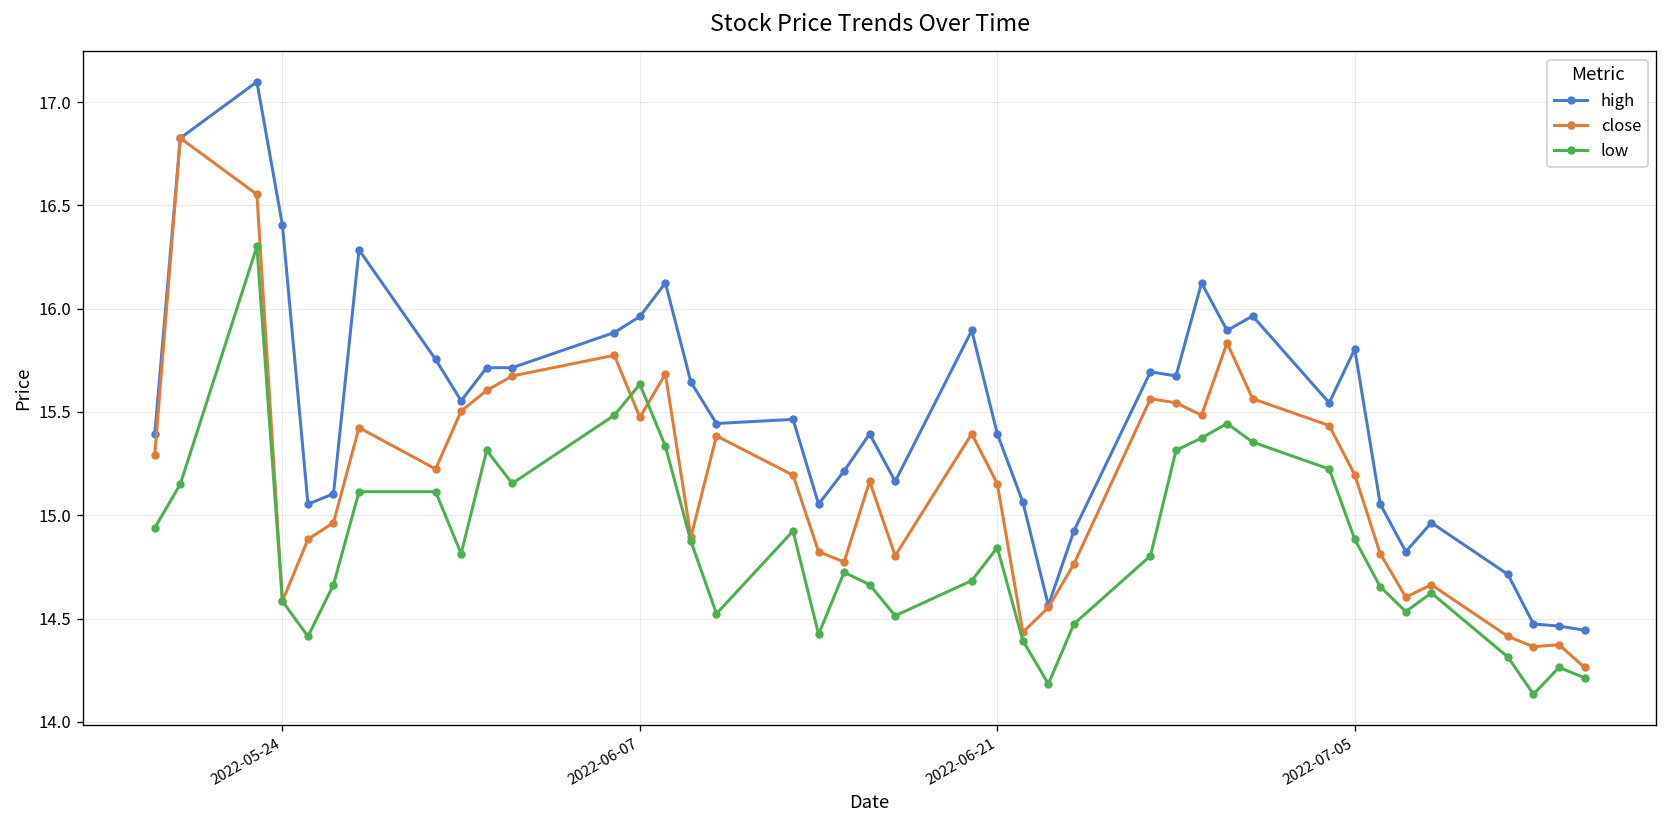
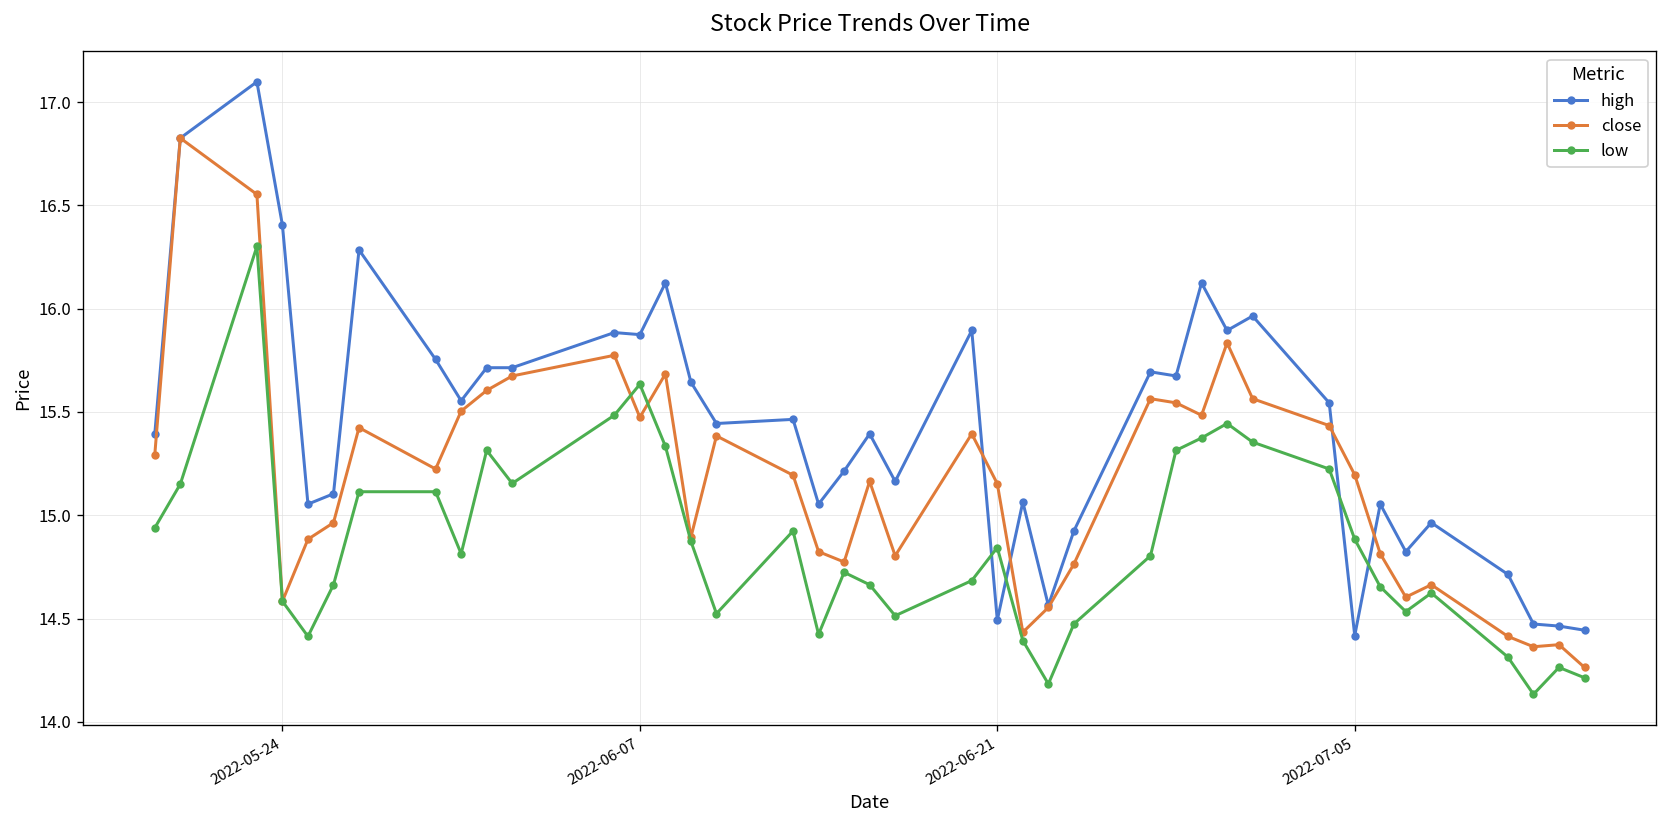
  {
    "high": {
      "2022-05-24": 16.40,
-     "2022-06-07": 15.96,
-     "2022-06-21": 15.39,
-     "2022-07-05": 15.80
+     "2022-06-07": 15.87,
+     "2022-06-21": 14.49,
+     "2022-07-05": 14.42
    },
    "close": {
      "2022-06-07": 15.47,
      "2022-06-21": 15.15,
      "2022-07-05": 15.20
    },
    "low": {
      "2022-06-07": 15.63,
      "2022-06-21": 14.84,
      "2022-07-05": 14.88
    }
  }
